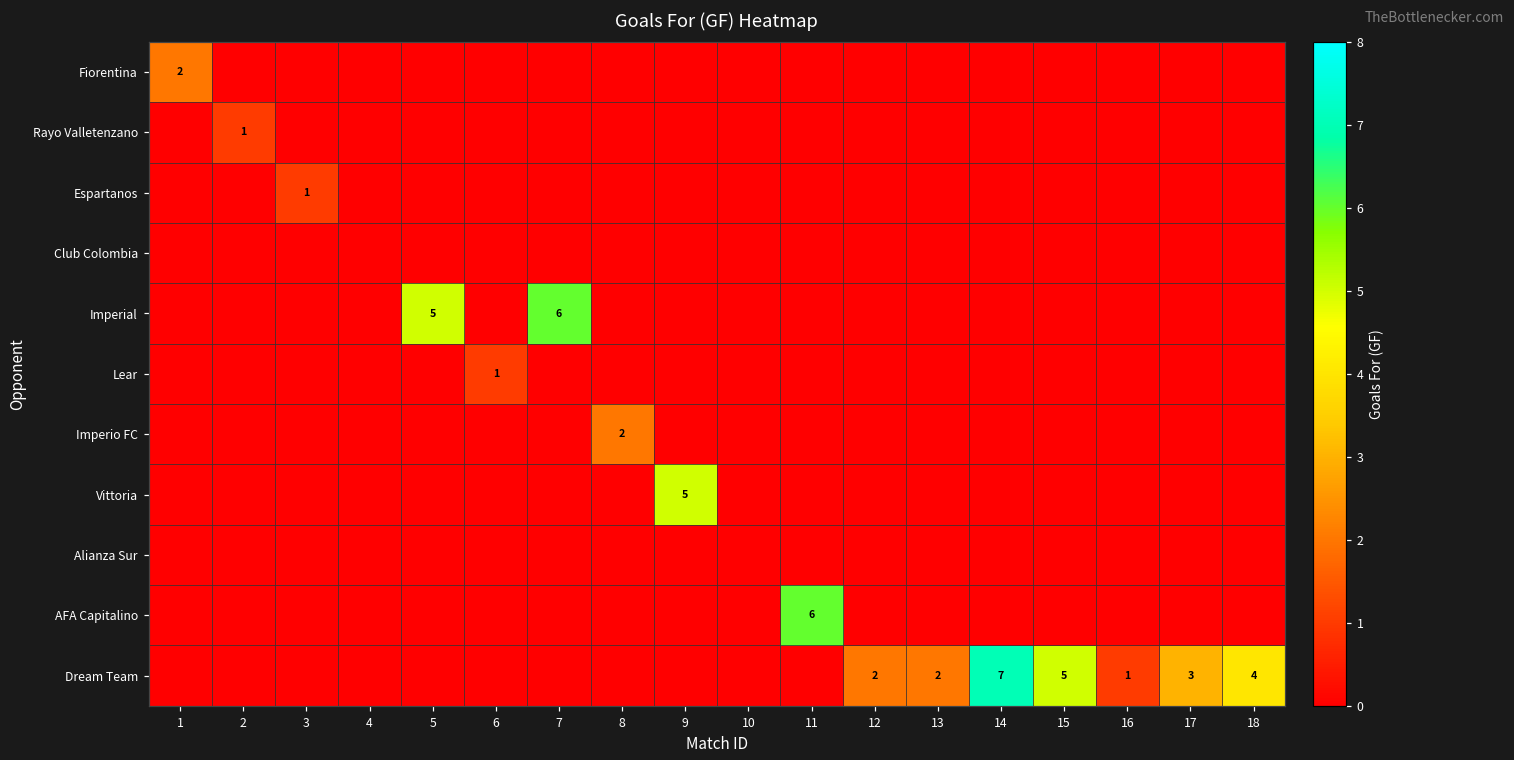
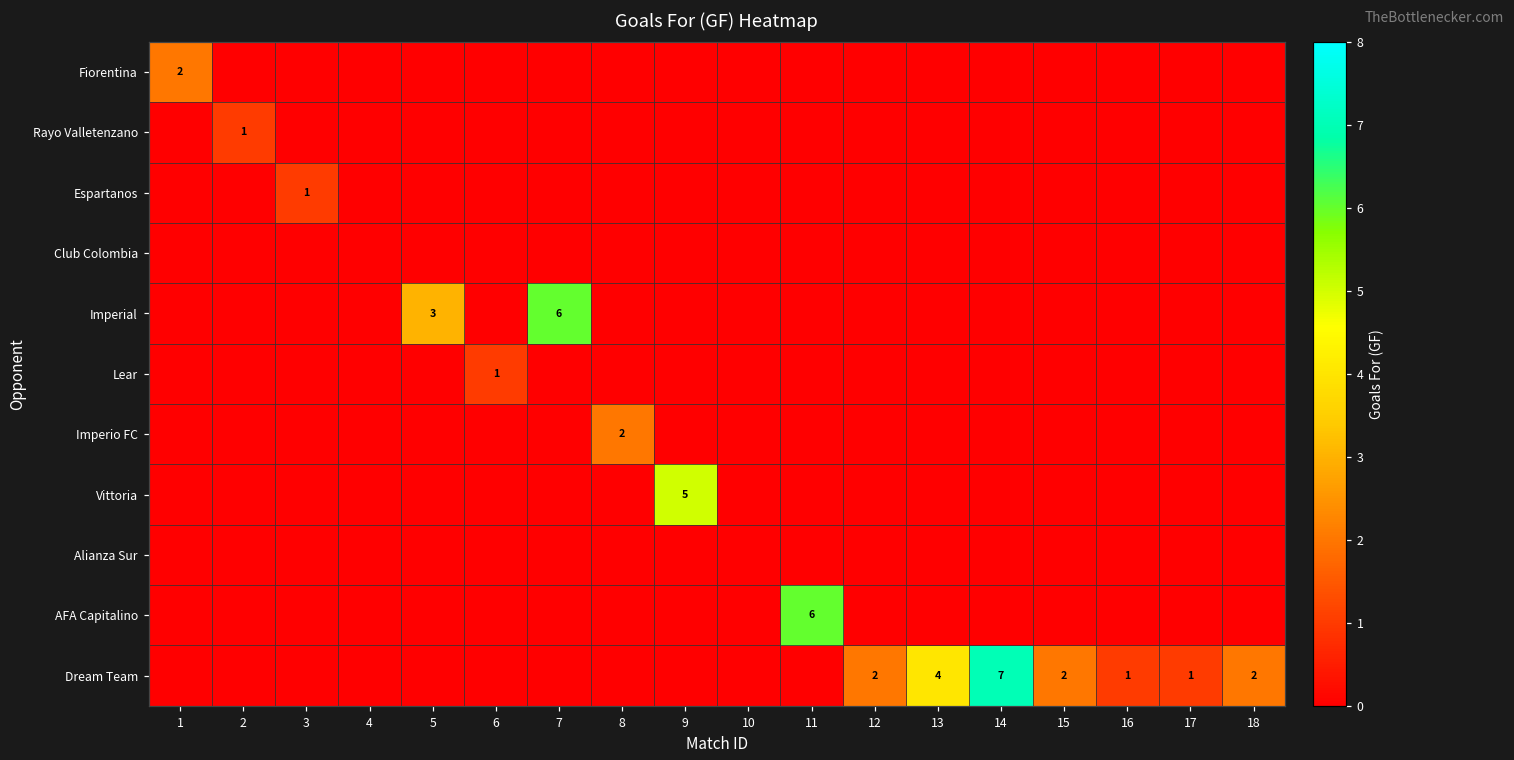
  {
    "Fiorentina": {
      "1": 2
    },
    "Rayo Valletenzano": {
      "2": 1
    },
    "Espartanos": {
      "3": 1
    },
    "Imperial": {
-     "5": 5,
+     "5": 3,
      "7": 6
    },
    "Lear": {
      "6": 1
    },
    "Imperio FC": {
      "8": 2
    },
    "Vittoria": {
      "9": 5
    },
    "AFA Capitalino": {
      "11": 6
    },
    "Dream Team": {
      "12": 2,
-     "13": 2,
+     "13": 4,
      "14": 7,
-     "15": 5,
+     "15": 2,
      "16": 1,
-     "17": 3,
-     "18": 4
+     "17": 1,
+     "18": 2
    }
  }
